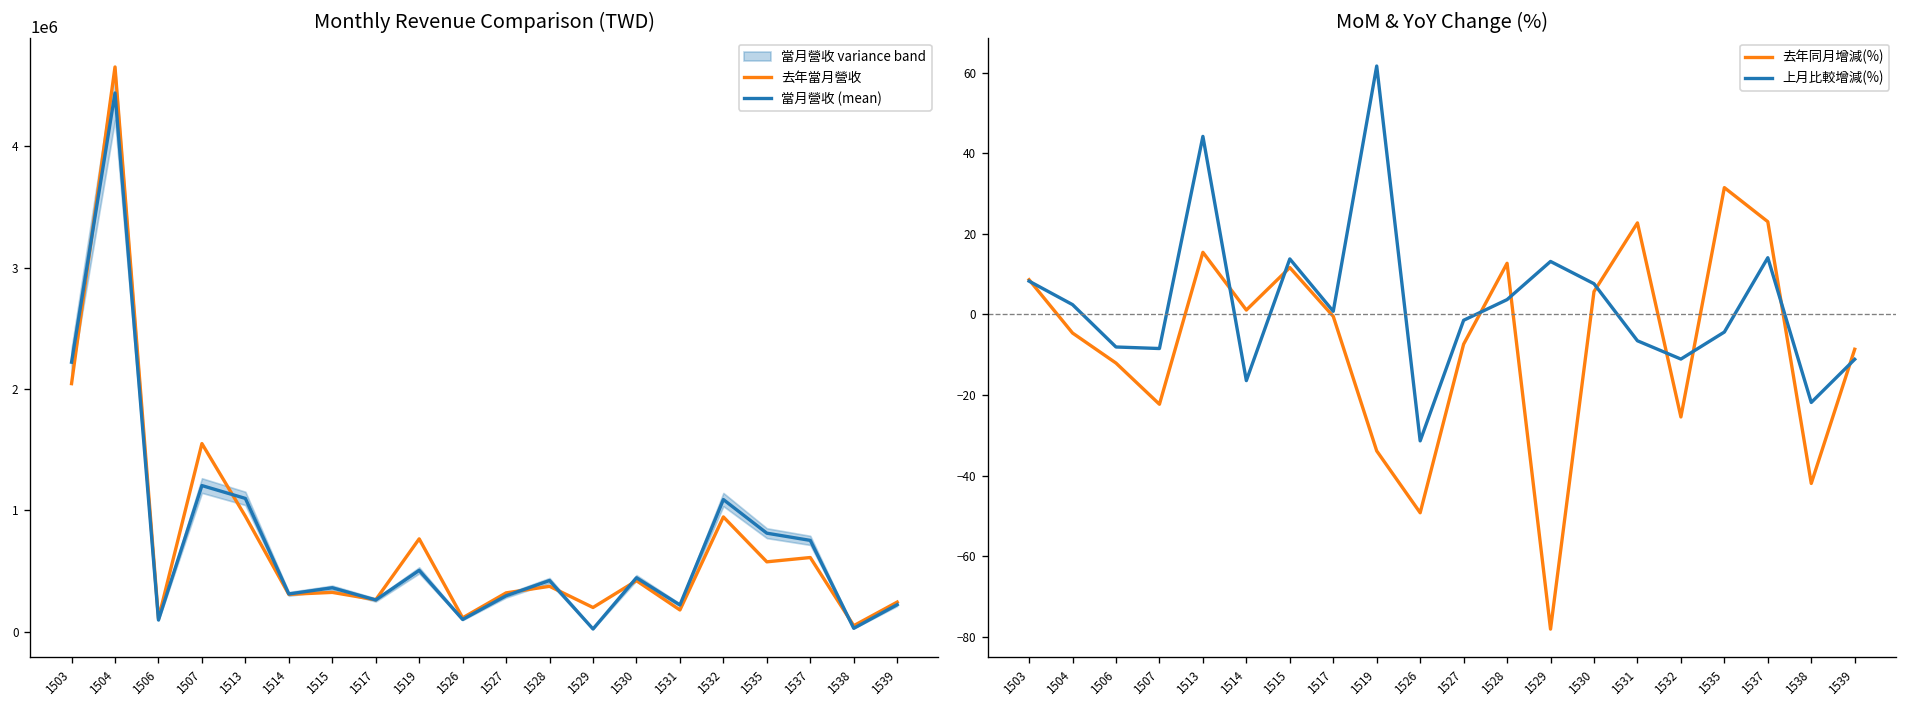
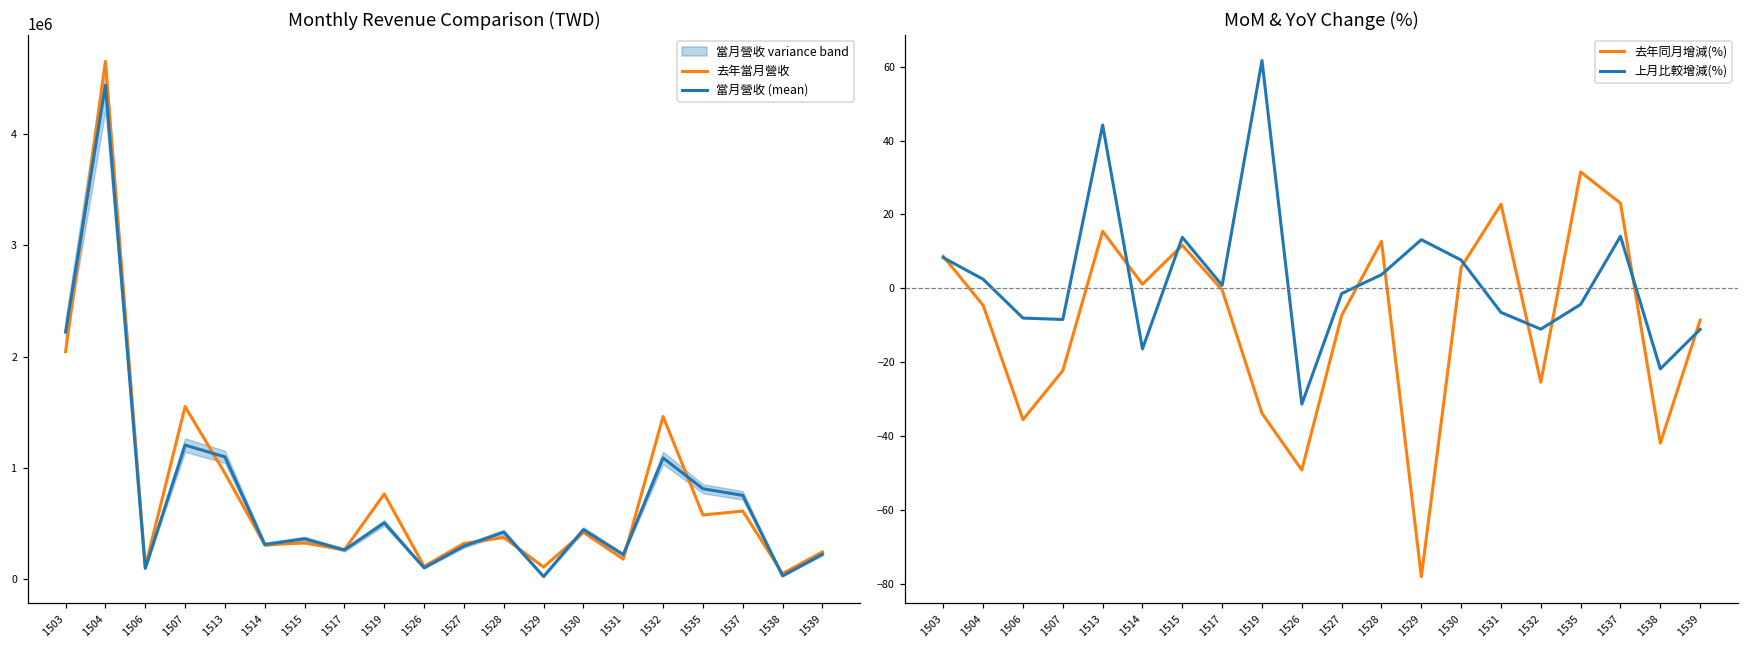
  {
    "Monthly Revenue Comparison (TWD)": {
      "去年當月營收": {
        "1503": 2040000,
        "1507": 1550000,
        "1513": 950000,
        "1515": 330000,
        "1519": 770000,
        "1528": 380000,
-       "1529": 200000,
+       "1529": 110000,
        "1531": 180000,
-       "1532": 950000,
+       "1532": 1460000,
        "1535": 580000,
        "1537": 610000
      }
    },
    "MoM & YoY Change (%)": {
      "去年同月增減(%)": {
        "1504": -5,
-       "1506": -12,
+       "1506": -36,
        "1507": -22,
        "1513": 15,
        "1514": 1,
        "1515": 12,
        "1517": 0,
        "1519": -34,
        "1526": -49,
        "1527": -7,
        "1528": 13,
        "1529": -78,
        "1530": 6,
        "1531": 23,
        "1532": -25,
        "1535": 32,
        "1537": 23,
        "1538": -42,
        "1539": -9
      },
      "上月比較增減(%)": {
        "1504": 2,
        "1506": -8,
        "1507": -8,
        "1513": 44,
        "1514": -16,
        "1515": 14,
        "1517": 1,
        "1519": 62,
        "1526": -31,
        "1527": -1,
        "1528": 4,
        "1529": 13,
        "1530": 8,
        "1531": -7,
        "1532": -11,
        "1535": -4,
        "1537": 14,
        "1538": -22,
        "1539": -11
      }
    }
  }
